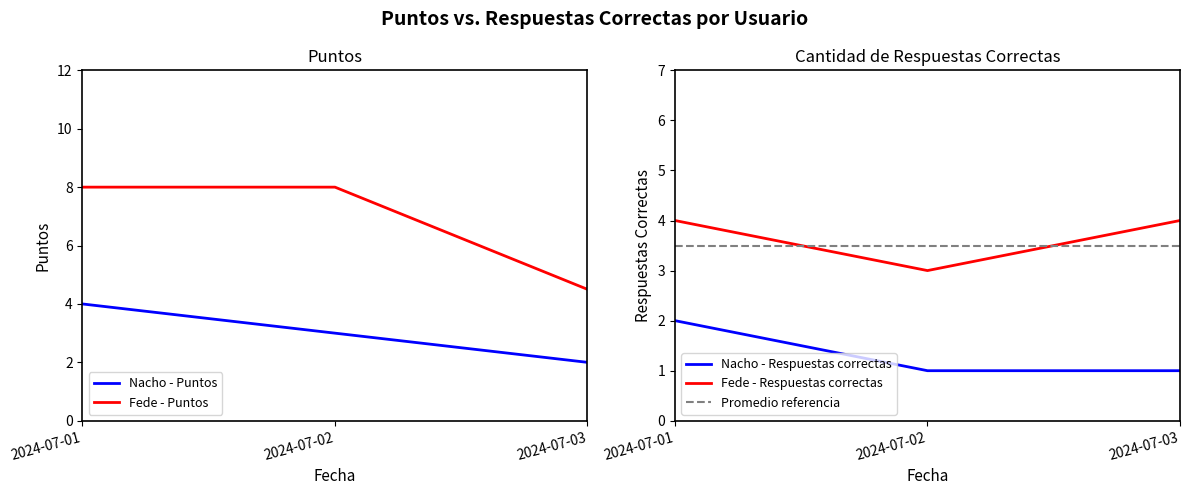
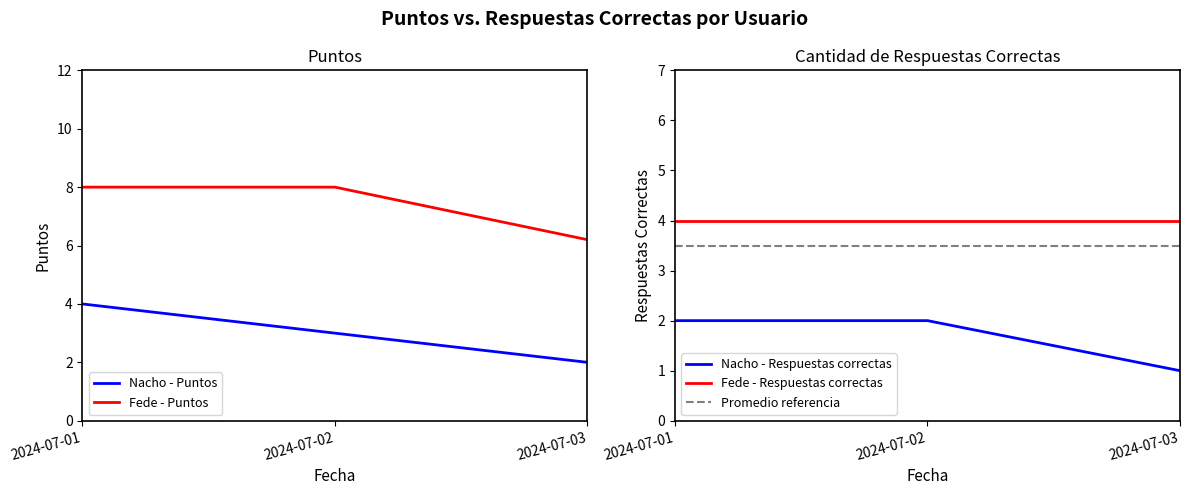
  {
    "Puntos": {
      "Nacho - Puntos": {
        "2024-07-01": 4.0,
        "2024-07-02": 3.0,
        "2024-07-03": 2.0
      },
      "Fede - Puntos": {
        "2024-07-01": 8.0,
        "2024-07-02": 8.0,
-       "2024-07-03": 4.5
+       "2024-07-03": 6.2
      }
    },
    "Cantidad de Respuestas Correctas": {
      "Nacho - Respuestas correctas": {
        "2024-07-01": 2,
-       "2024-07-02": 1,
+       "2024-07-02": 2,
        "2024-07-03": 1
      },
      "Fede - Respuestas correctas": {
        "2024-07-01": 4,
-       "2024-07-02": 3,
+       "2024-07-02": 4,
        "2024-07-03": 4
      },
      "Promedio referencia": {
        "2024-07-01": 3.5,
        "2024-07-02": 3.5,
        "2024-07-03": 3.5
      }
    }
  }
